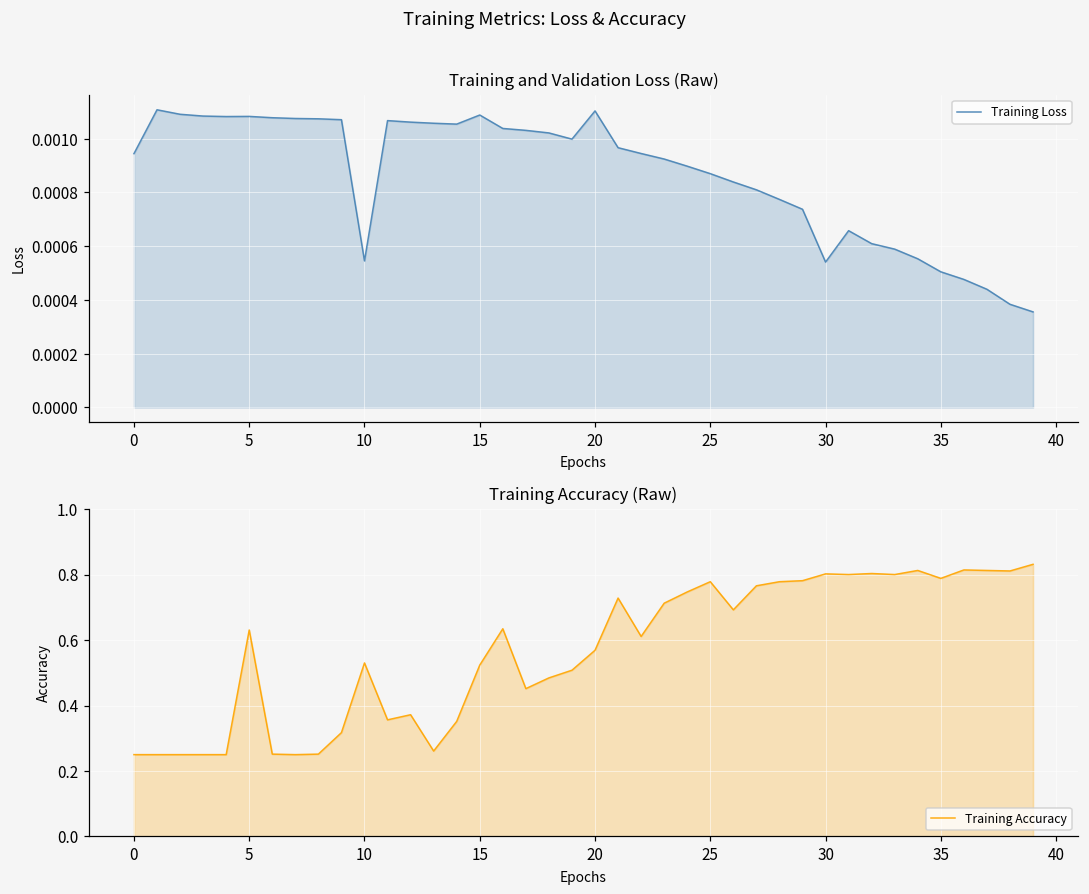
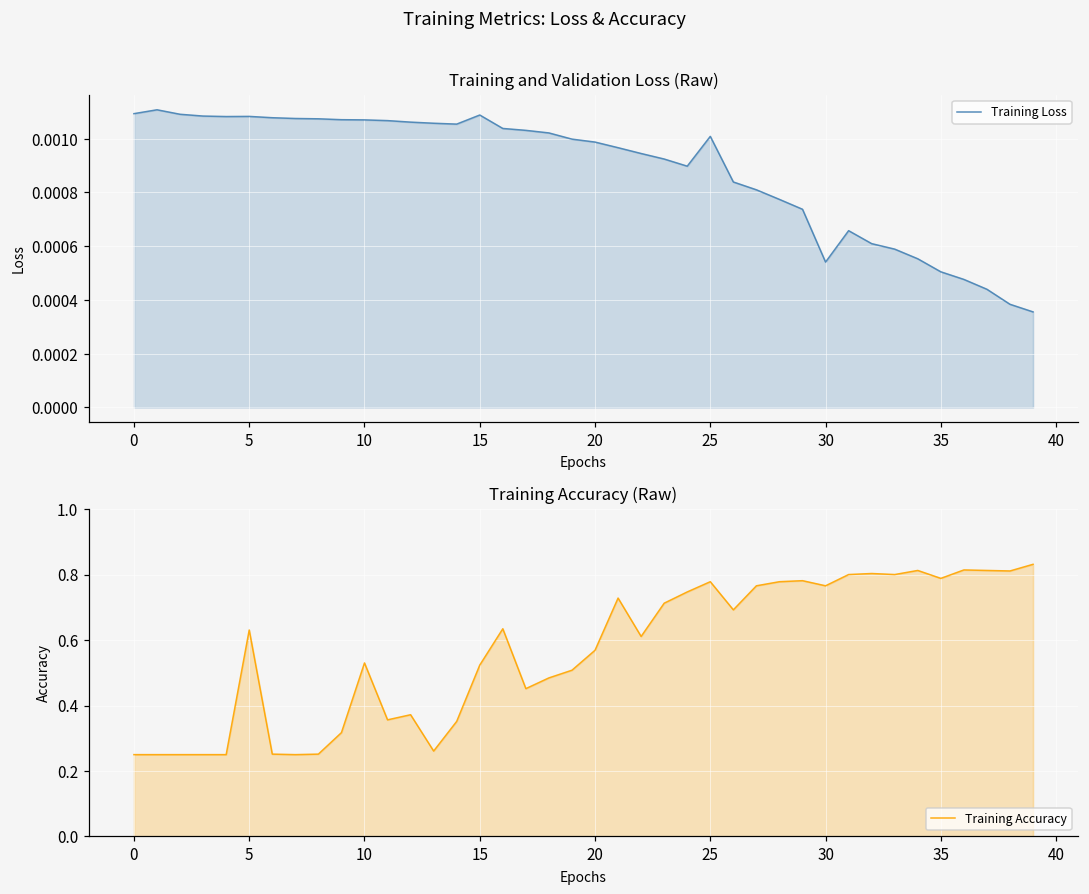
  {
    "Training and Validation Loss (Raw)": {
-     "0": 0.00094,
+     "0": 0.00109,
      "5": 0.00108,
-     "10": 0.00055,
+     "10": 0.00107,
      "15": 0.00109,
-     "20": 0.00110,
-     "25": 0.00087,
+     "20": 0.00099,
+     "25": 0.00101,
      "30": 0.00054,
      "35": 0.00050
    },
    "Training Accuracy (Raw)": {
      "0": 0.25,
      "5": 0.63,
      "10": 0.53,
      "15": 0.52,
      "20": 0.57,
      "25": 0.78,
-     "30": 0.80,
+     "30": 0.77,
      "35": 0.79
    }
  }
